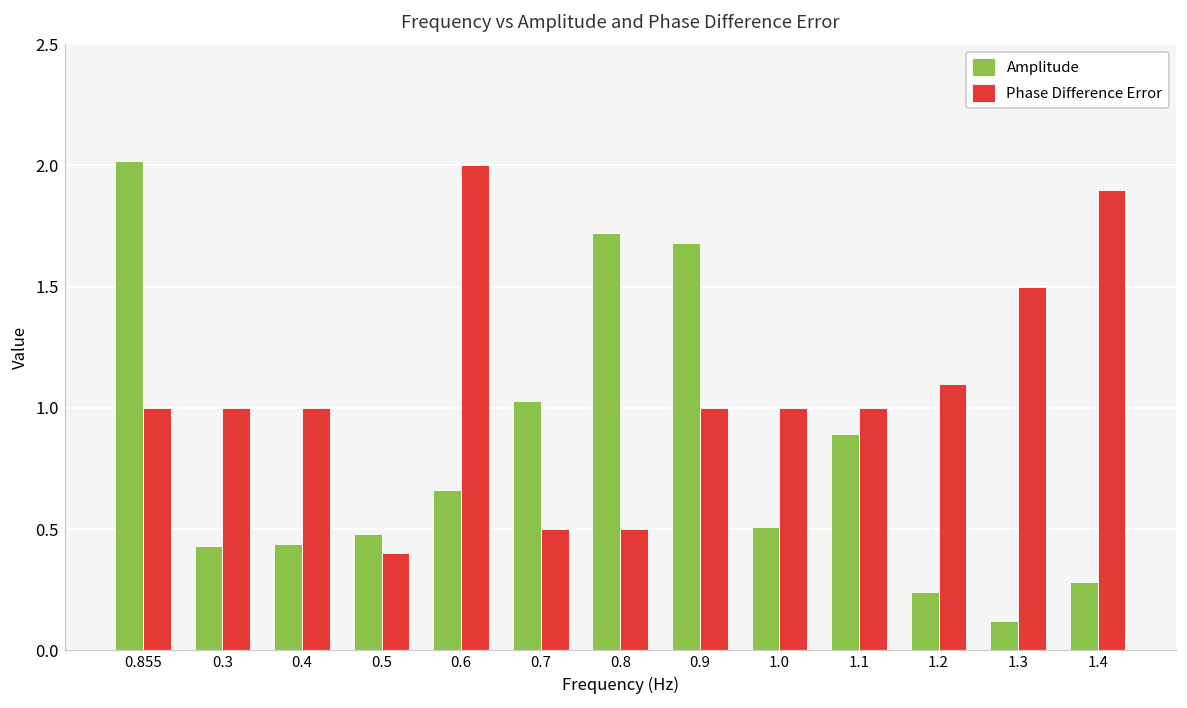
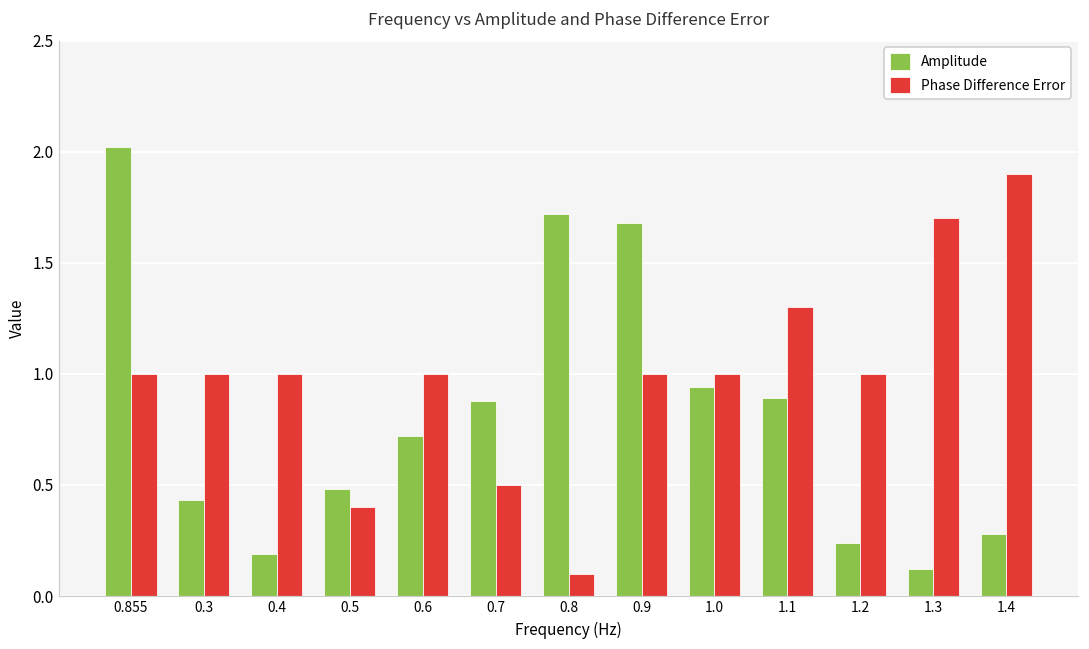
  {
    "Amplitude": {
      "0.855": 2.02,
      "0.3": 0.43,
-     "0.4": 0.44,
+     "0.4": 0.19,
      "0.5": 0.48,
-     "0.6": 0.66,
-     "0.7": 1.03,
+     "0.6": 0.72,
+     "0.7": 0.88,
      "0.8": 1.72,
      "0.9": 1.68,
-     "1.0": 0.51,
+     "1.0": 0.94,
      "1.1": 0.89,
      "1.2": 0.24,
      "1.3": 0.12,
      "1.4": 0.28
    },
    "Phase Difference Error": {
      "0.855": 1.0,
      "0.3": 1.0,
      "0.4": 1.0,
      "0.5": 0.4,
-     "0.6": 2,
+     "0.6": 1,
      "0.7": 0.5,
-     "0.8": 0.5,
+     "0.8": 0.1,
      "0.9": 1.0,
      "1.0": 1.0,
-     "1.1": 1.0,
-     "1.2": 1.1,
-     "1.3": 1.5,
+     "1.1": 1.3,
+     "1.2": 1.0,
+     "1.3": 1.7,
      "1.4": 1.9
    }
  }
